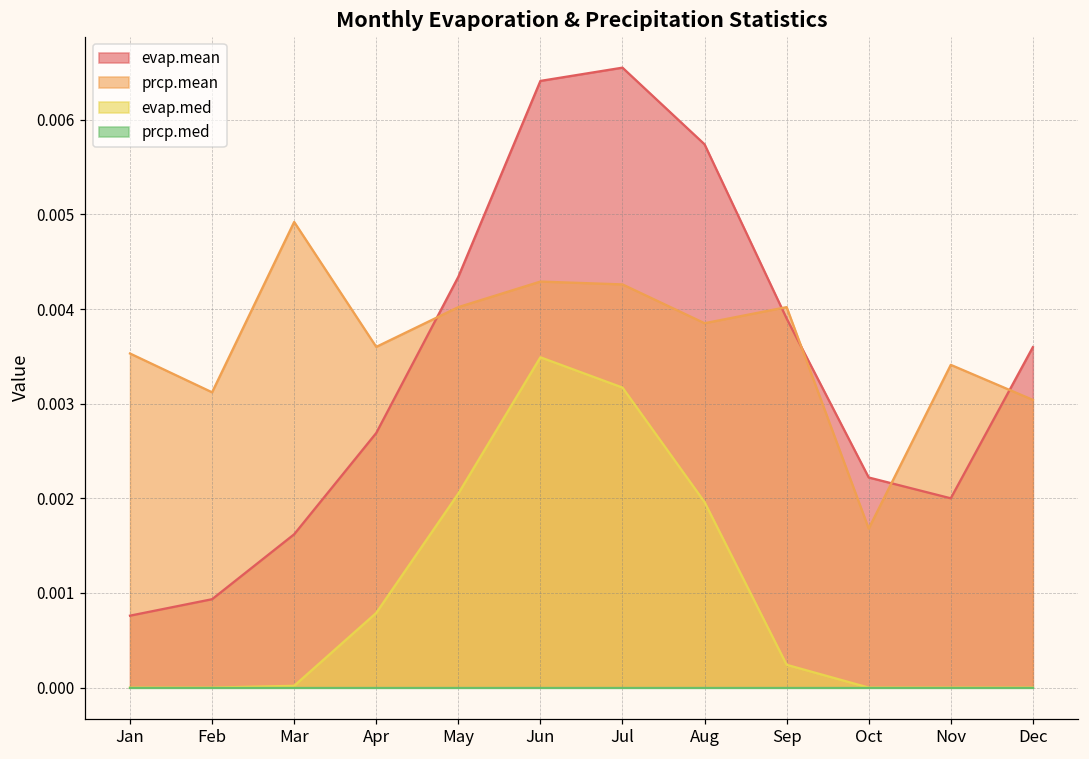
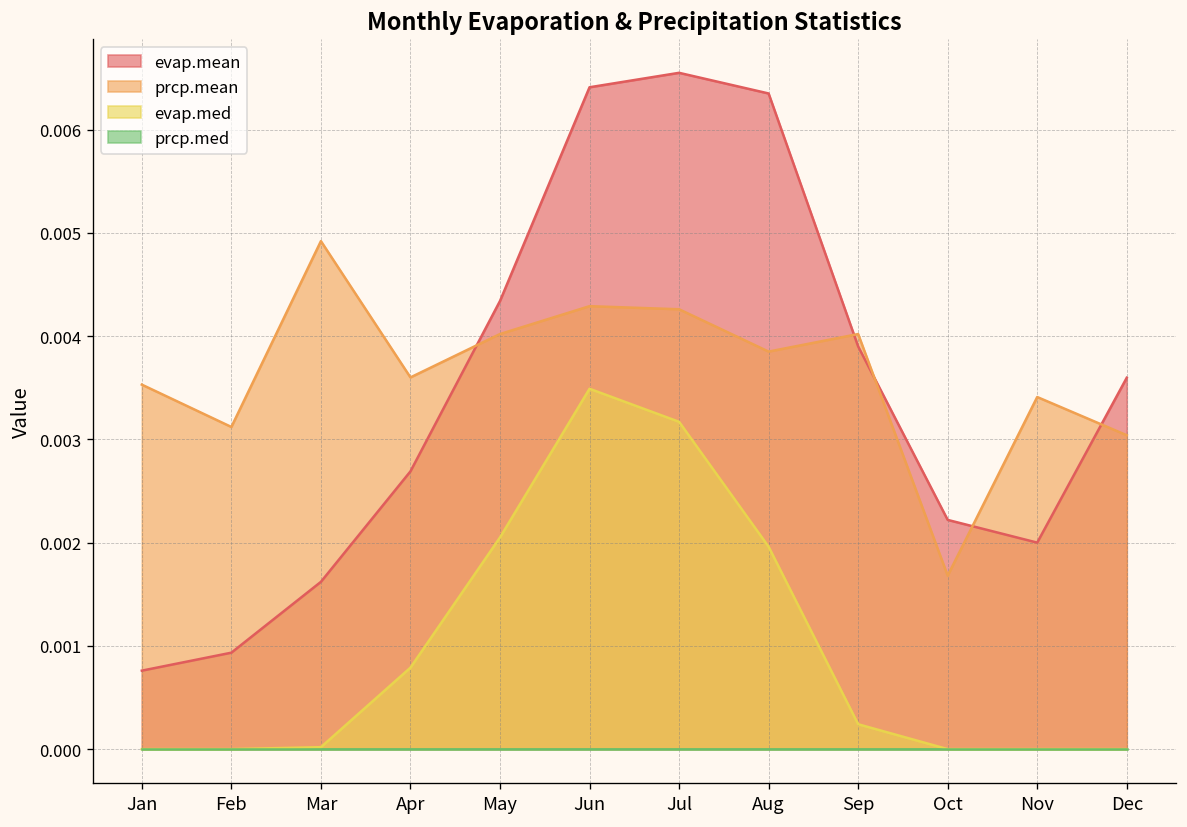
  {
    "evap.mean": {
      "Jan": 0.0008,
      "Feb": 0.0009,
      "Mar": 0.0016,
      "Apr": 0.0027,
      "May": 0.0043,
      "Jun": 0.0064,
      "Jul": 0.0066,
-     "Aug": 0.0057,
+     "Aug": 0.0064,
      "Sep": 0.0039,
      "Oct": 0.0022,
      "Nov": 0.0020,
      "Dec": 0.0036
    },
    "prcp.med": {
      "Apr": 0.0000,
      "May": 0.0000,
      "Jun": 0.0000,
      "Jul": 0.0000,
      "Aug": 0.0000,
      "Sep": 0.0000
    }
  }
